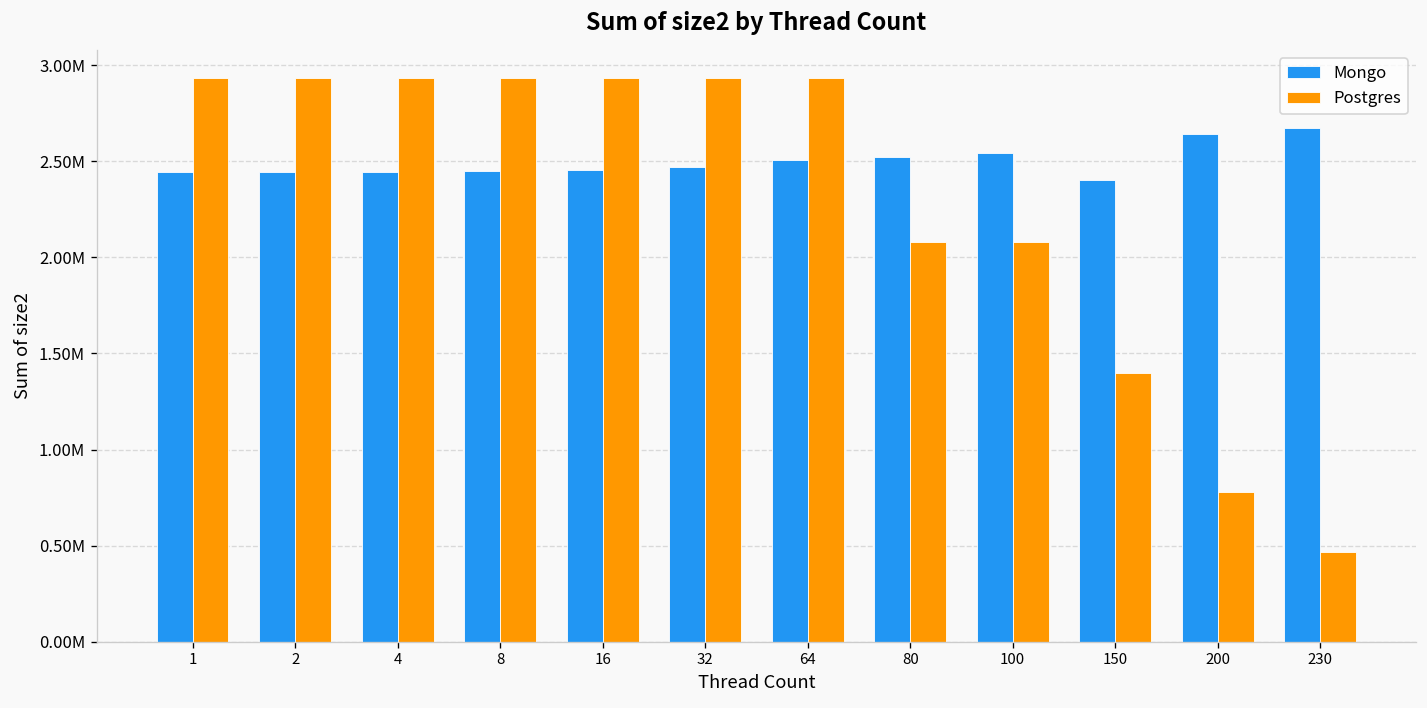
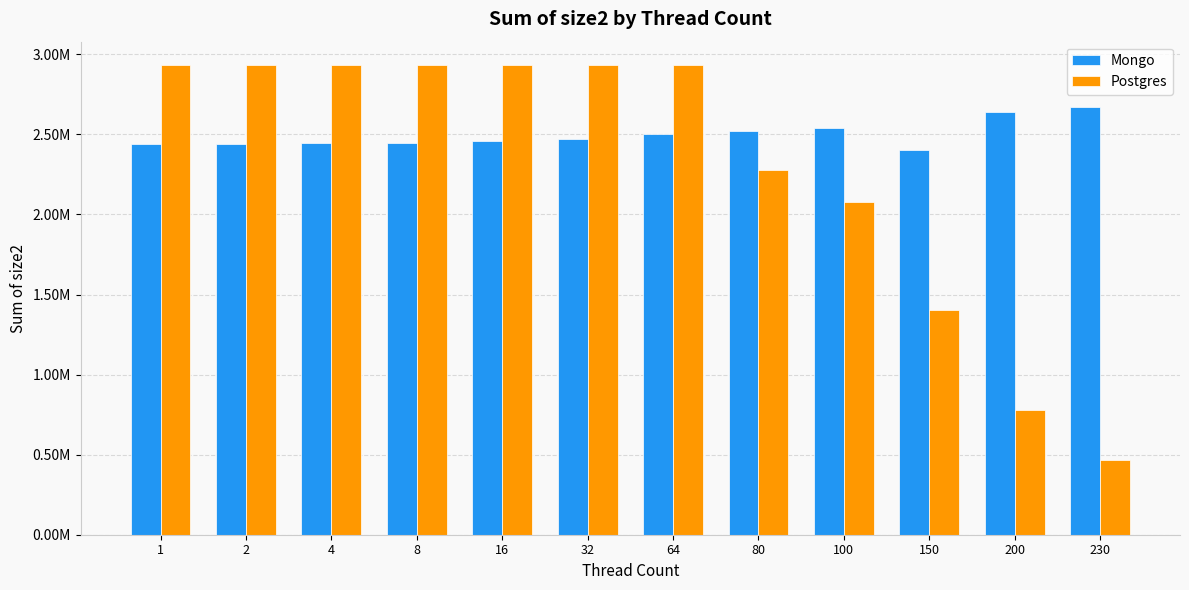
  {
    "Mongo": {
      "1": 2440000,
      "2": 2440000,
      "4": 2450000,
      "8": 2450000,
      "16": 2460000,
      "32": 2470000,
      "64": 2510000,
      "80": 2520000,
      "100": 2540000,
      "150": 2400000,
      "200": 2640000,
      "230": 2670000
    },
    "Postgres": {
      "1": 2930000,
      "2": 2930000,
      "4": 2930000,
      "8": 2930000,
      "16": 2930000,
      "32": 2930000,
      "64": 2930000,
-     "80": 2080000,
+     "80": 2280000,
      "100": 2080000,
      "150": 1400000,
      "200": 780000,
      "230": 470000
    }
  }
